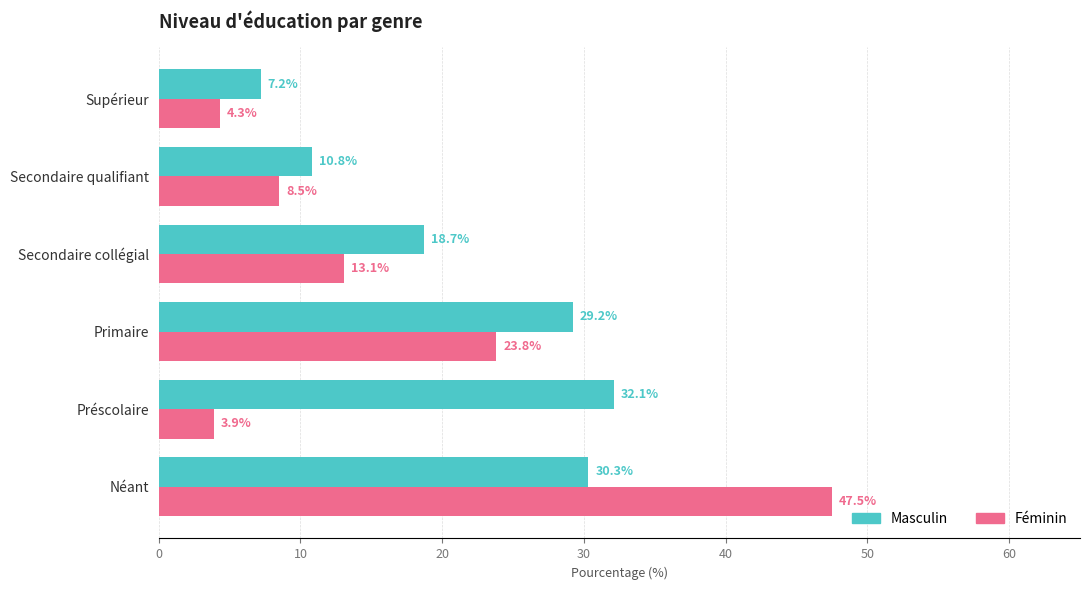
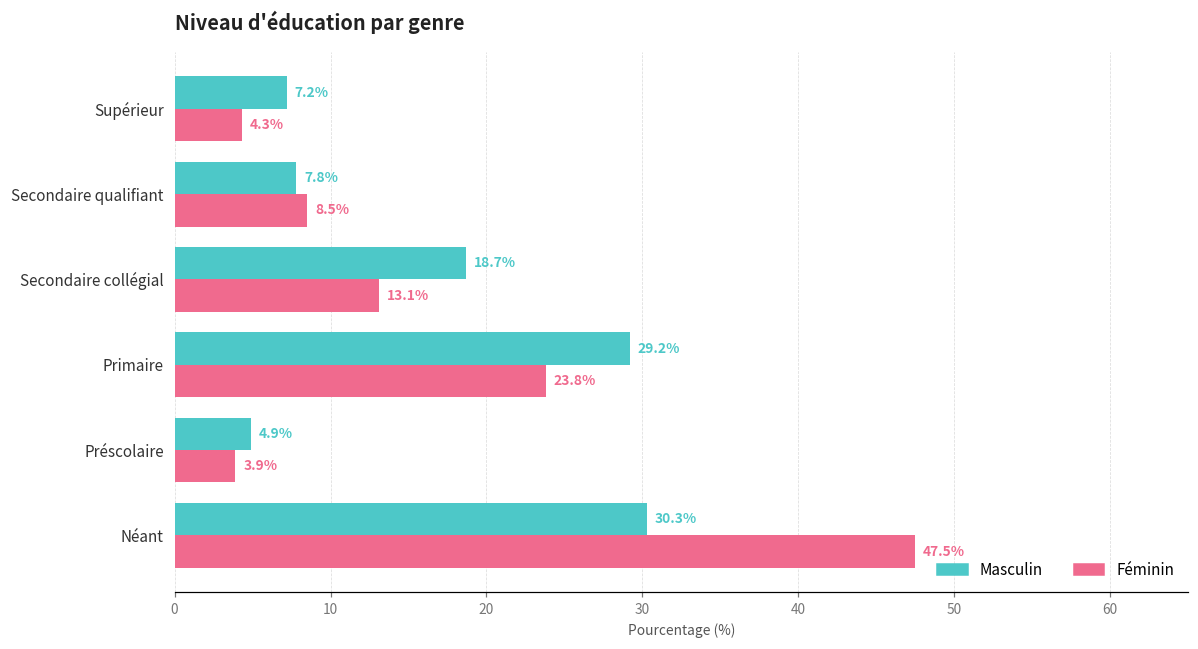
  {
    "Masculin": {
      "Supérieur": "7.2%",
-     "Secondaire qualifiant": "10.8%",
+     "Secondaire qualifiant": "7.8%",
      "Secondaire collégial": "18.7%",
      "Primaire": "29.2%",
-     "Préscolaire": "32.1%",
+     "Préscolaire": "4.9%",
      "Néant": "30.3%"
    },
    "Féminin": {
      "Supérieur": "4.3%",
      "Secondaire qualifiant": "8.5%",
      "Secondaire collégial": "13.1%",
      "Primaire": "23.8%",
      "Préscolaire": "3.9%",
      "Néant": "47.5%"
    }
  }
